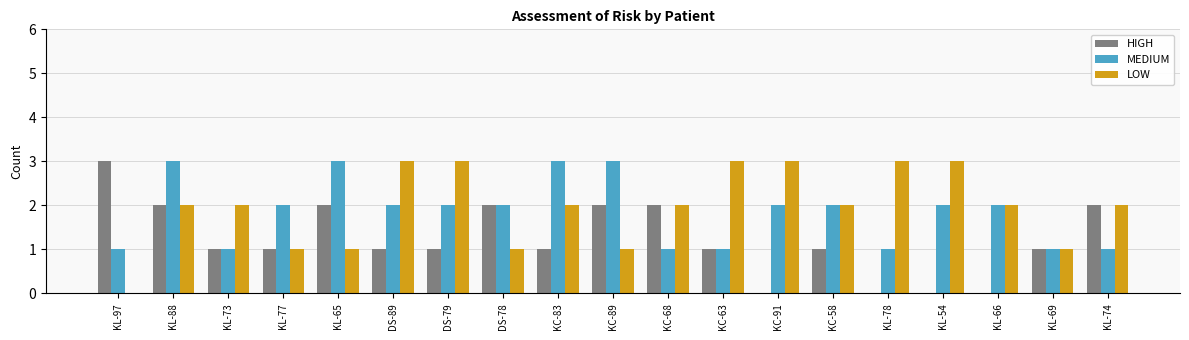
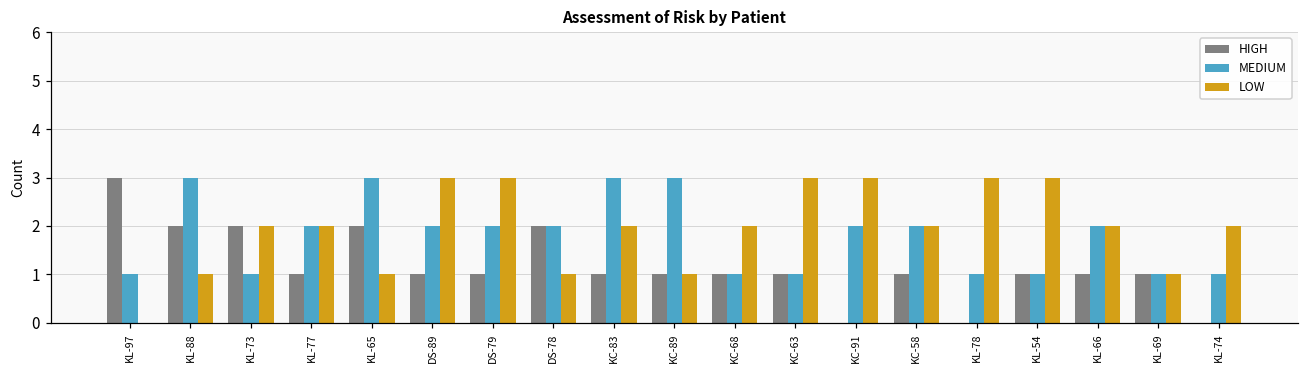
  {
    "HIGH": {
      "KL-97": 3,
      "KL-88": 2,
-     "KL-73": 1,
+     "KL-73": 2,
      "KL-77": 1,
      "KL-65": 2,
      "DS-89": 1,
      "DS-79": 1,
      "DS-78": 2,
      "KC-83": 1,
-     "KC-89": 2,
-     "KC-68": 2,
+     "KC-89": 1,
+     "KC-68": 1,
      "KC-63": 1,
      "KC-91": 0,
      "KC-58": 1,
      "KL-78": 0,
-     "KL-54": 0,
-     "KL-66": 0,
+     "KL-54": 1,
+     "KL-66": 1,
      "KL-69": 1,
-     "KL-74": 2
+     "KL-74": 0
    },
    "MEDIUM": {
      "KL-97": 1,
      "KL-88": 3,
      "KL-73": 1,
      "KL-77": 2,
      "KL-65": 3,
      "DS-89": 2,
      "DS-79": 2,
      "DS-78": 2,
      "KC-83": 3,
      "KC-89": 3,
      "KC-68": 1,
      "KC-63": 1,
      "KC-91": 2,
      "KC-58": 2,
      "KL-78": 1,
-     "KL-54": 2,
+     "KL-54": 1,
      "KL-66": 2,
      "KL-69": 1,
      "KL-74": 1
    },
    "LOW": {
      "KL-97": 0,
-     "KL-88": 2,
+     "KL-88": 1,
      "KL-73": 2,
-     "KL-77": 1,
+     "KL-77": 2,
      "KL-65": 1,
      "DS-89": 3,
      "DS-79": 3,
      "DS-78": 1,
      "KC-83": 2,
      "KC-89": 1,
      "KC-68": 2,
      "KC-63": 3,
      "KC-91": 3,
      "KC-58": 2,
      "KL-78": 3,
      "KL-54": 3,
      "KL-66": 2,
      "KL-69": 1,
      "KL-74": 2
    }
  }
